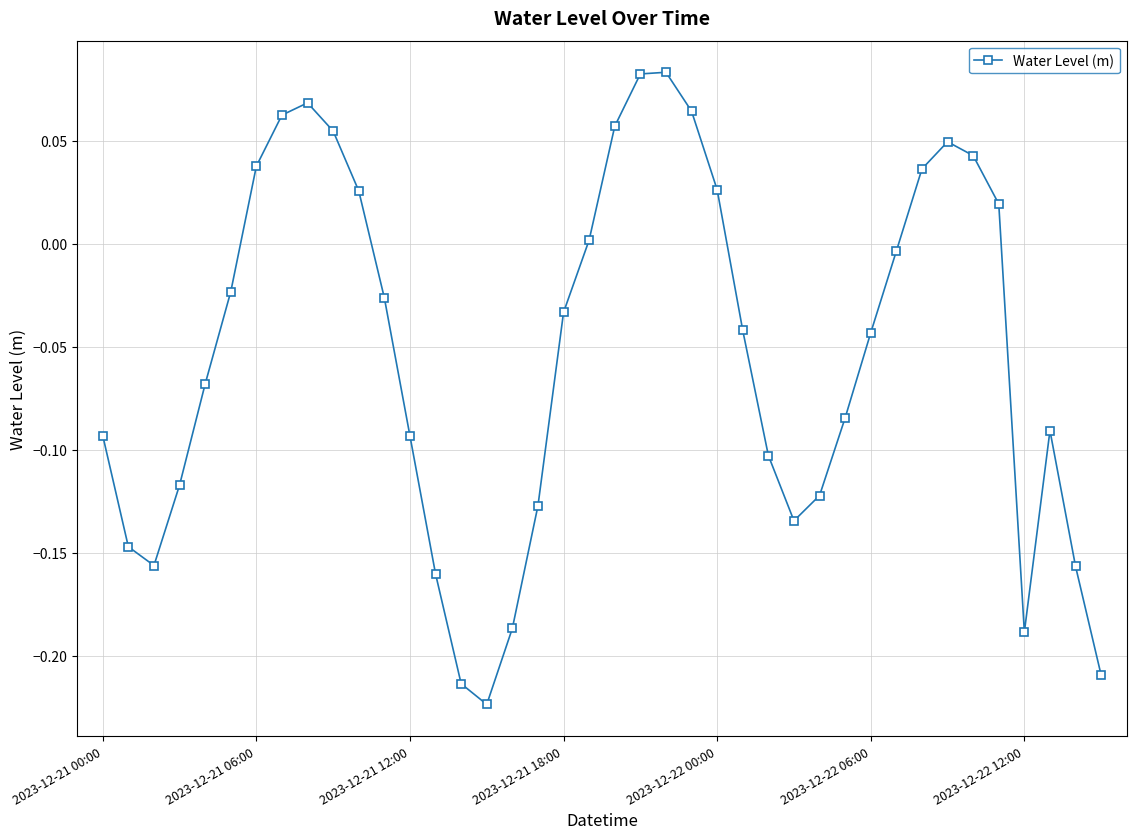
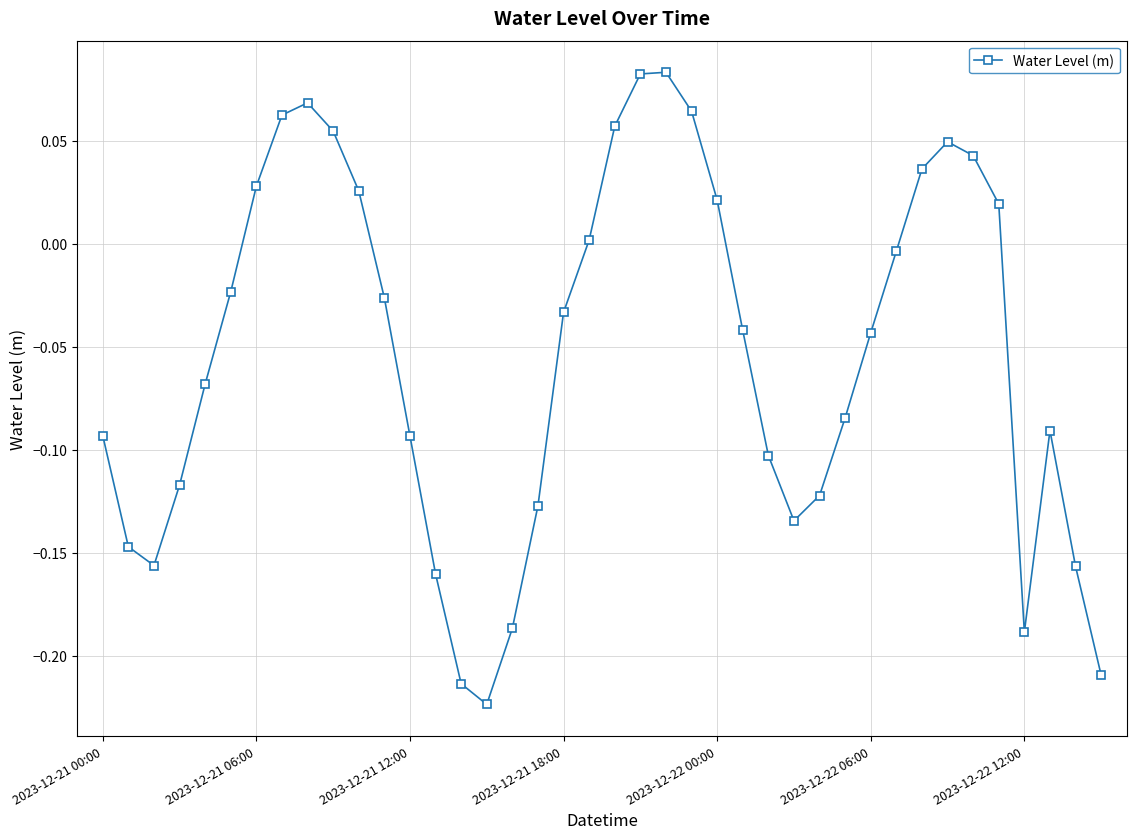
  {
    "2023-12-21 00:00": -0.093,
-   "2023-12-21 06:00": 0.038,
+   "2023-12-21 06:00": 0.028,
    "2023-12-21 12:00": -0.093,
    "2023-12-21 18:00": -0.033,
-   "2023-12-22 00:00": 0.026,
+   "2023-12-22 00:00": 0.021,
    "2023-12-22 06:00": -0.043,
    "2023-12-22 12:00": -0.188
  }
